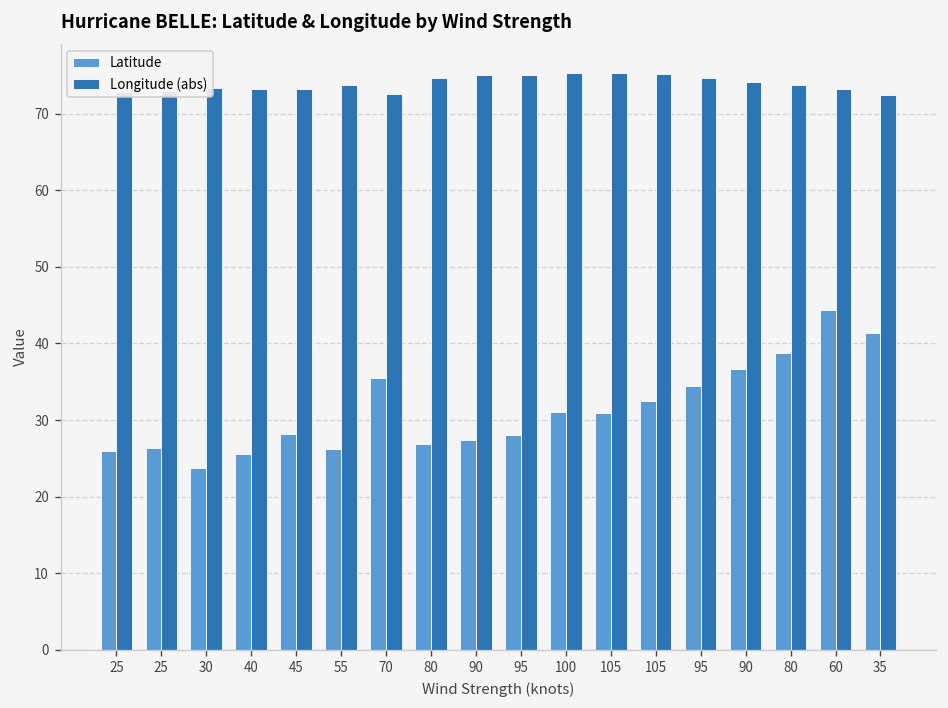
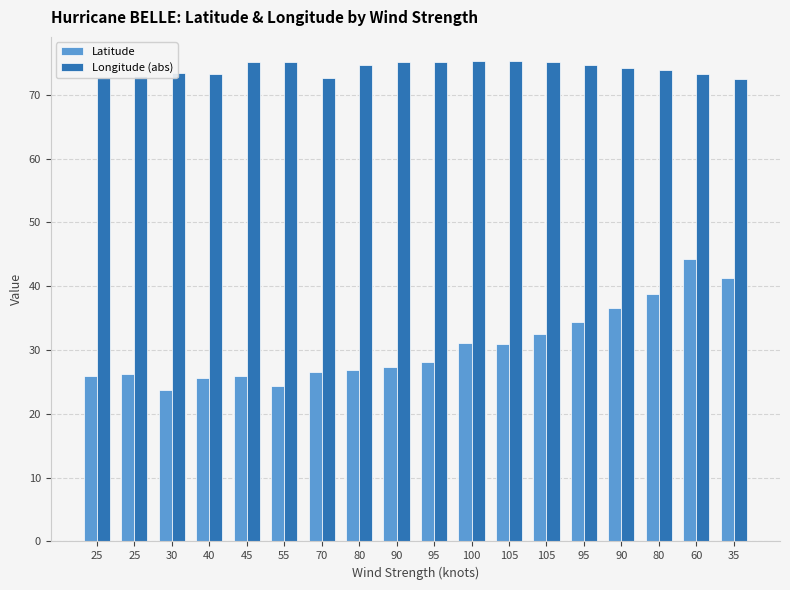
  {
    "Latitude": {
      "30": 24,
      "40": 26,
-     "45": 28,
-     "55": 26,
-     "70": 36,
+     "45": 26,
+     "55": 24,
+     "70": 27,
      "100": 31,
      "60": 44,
      "35": 41
    },
    "Longitude (abs)": {
      "30": 73,
      "40": 73,
-     "45": 73,
-     "55": 74,
+     "45": 75,
+     "55": 75,
      "70": 73,
      "100": 75,
      "60": 73,
      "35": 72
    }
  }
